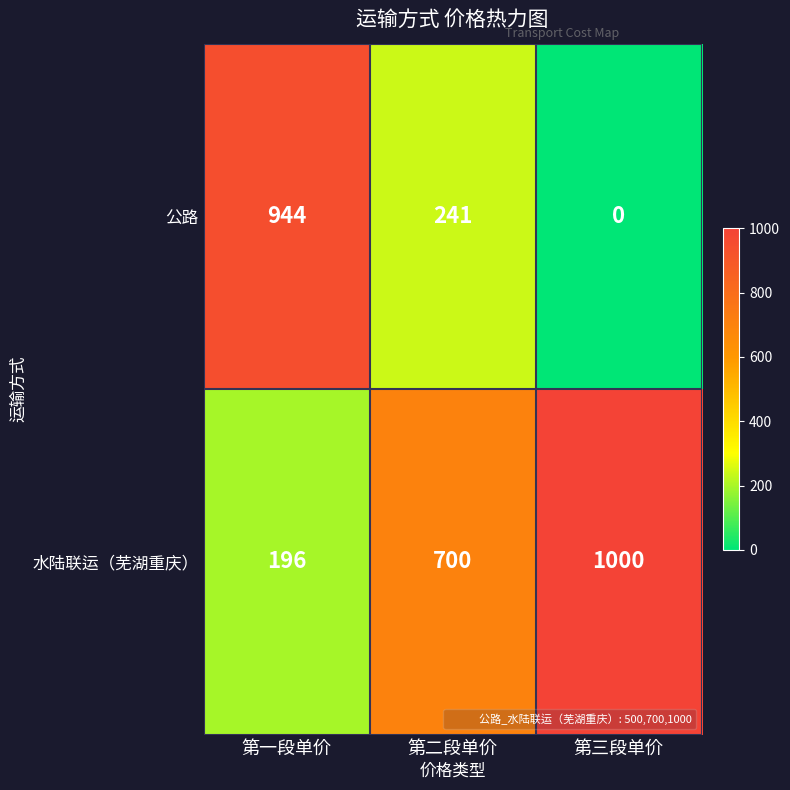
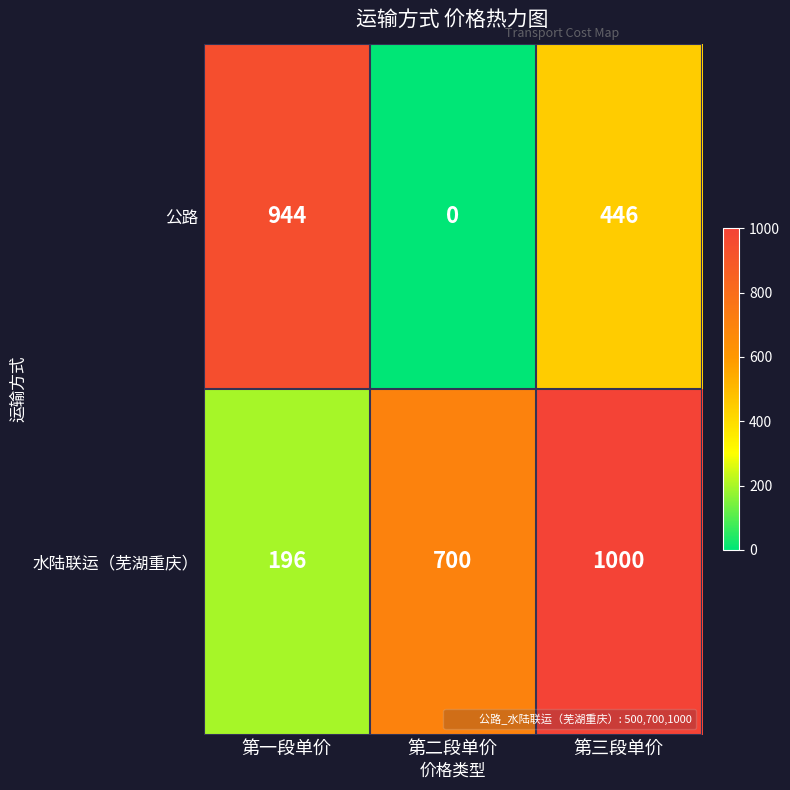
  {
    "公路": {
      "第一段单价": 944,
-     "第二段单价": 241,
-     "第三段单价": 0
+     "第二段单价": 0,
+     "第三段单价": 446
    },
    "水陆联运（芜湖重庆）": {
      "第一段单价": 196,
      "第二段单价": 700,
      "第三段单价": 1000
    }
  }
